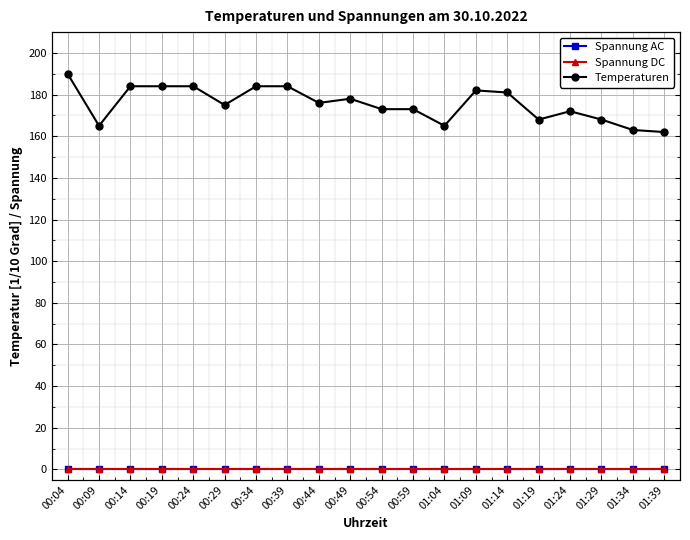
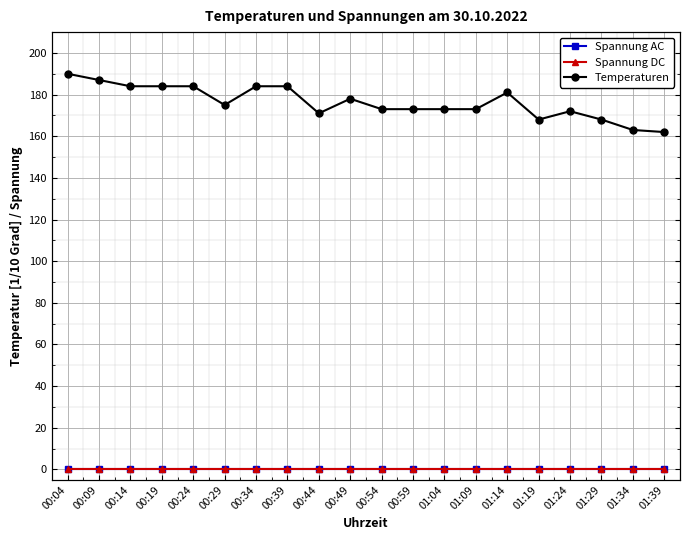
  {
    "Spannung DC": {
      "00:04": 0,
      "00:09": 0,
      "00:14": 0,
      "00:19": 0,
      "00:24": 0,
      "00:29": 0,
      "00:34": 0,
      "00:39": 0,
      "00:44": 0,
      "00:49": 0,
      "00:54": 0,
      "00:59": 0,
      "01:04": 0,
      "01:09": 0,
      "01:14": 0,
      "01:19": 0,
      "01:24": 0,
      "01:29": 0,
      "01:34": 0,
      "01:39": 0
    },
    "Temperaturen": {
      "00:04": 190,
-     "00:09": 165,
+     "00:09": 187,
      "00:14": 184,
      "00:19": 184,
      "00:24": 184,
      "00:29": 175,
      "00:34": 184,
      "00:39": 184,
-     "00:44": 176,
+     "00:44": 171,
      "00:49": 178,
      "00:54": 173,
      "00:59": 173,
-     "01:04": 165,
-     "01:09": 182,
+     "01:04": 173,
+     "01:09": 173,
      "01:14": 181,
      "01:19": 168,
      "01:24": 172,
      "01:29": 168,
      "01:34": 163,
      "01:39": 162
    }
  }
